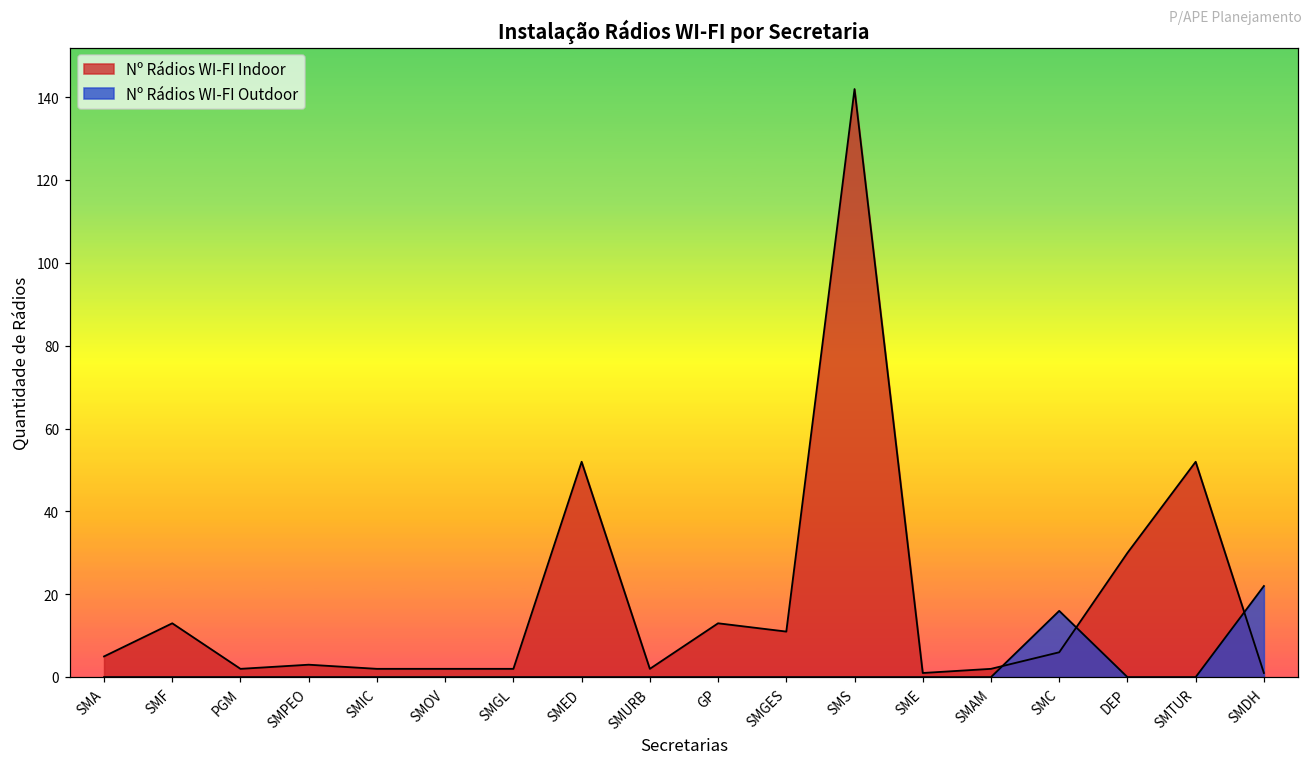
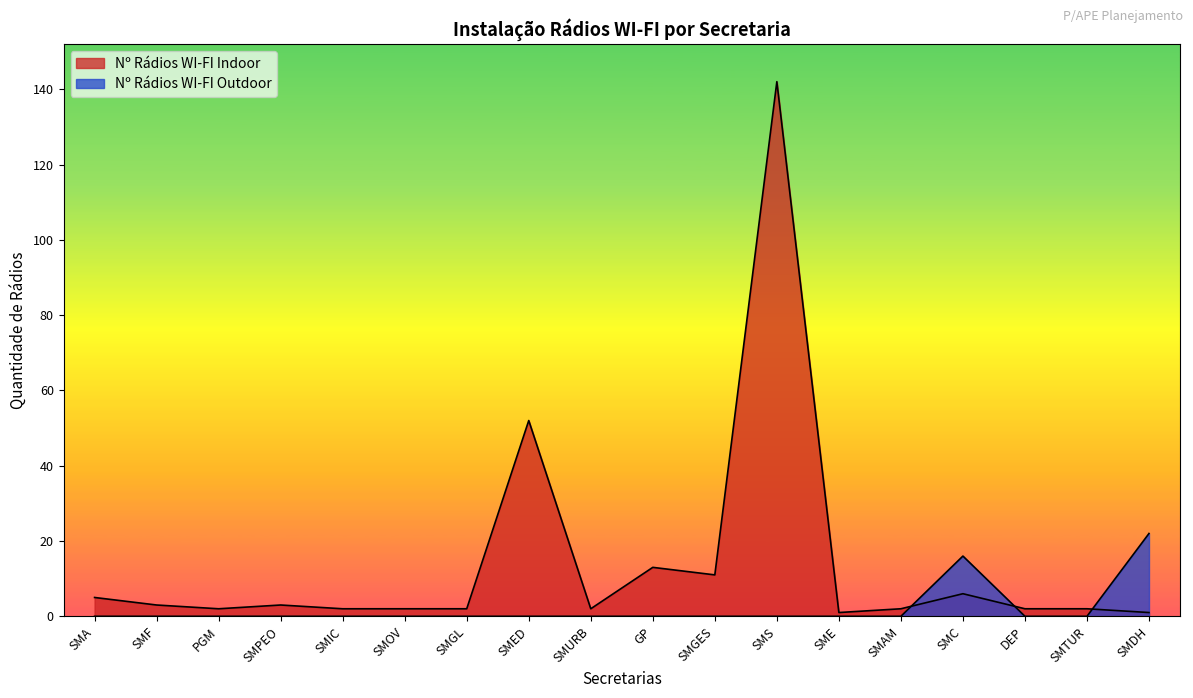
  {
    "Nº Rádios WI-FI Indoor": {
      "SMA": 5,
-     "SMF": 13,
+     "SMF": 3,
      "PGM": 2,
      "SMPEO": 3,
      "SMIC": 2,
      "SMOV": 2,
      "SMGL": 2,
      "SMED": 52,
      "SMURB": 2,
      "GP": 13,
      "SMGES": 11,
      "SMS": 142,
      "SME": 1,
      "SMAM": 2,
      "SMC": 6,
-     "DEP": 30,
-     "SMTUR": 52,
+     "DEP": 2,
+     "SMTUR": 2,
      "SMDH": 1
    },
    "Nº Rádios WI-FI Outdoor": {
      "SMA": 0,
      "SMF": 0,
      "PGM": 0,
      "SMPEO": 0,
      "SMIC": 0,
      "SMOV": 0,
      "SMGL": 0,
      "SMED": 0,
      "SMURB": 0,
      "GP": 0,
      "SMGES": 0,
      "SMS": 0,
      "SME": 0,
      "SMAM": 0,
      "SMC": 16,
      "DEP": 0,
      "SMTUR": 0,
      "SMDH": 22
    }
  }
